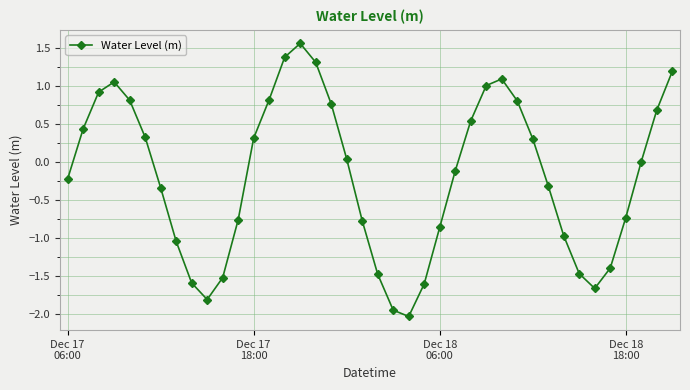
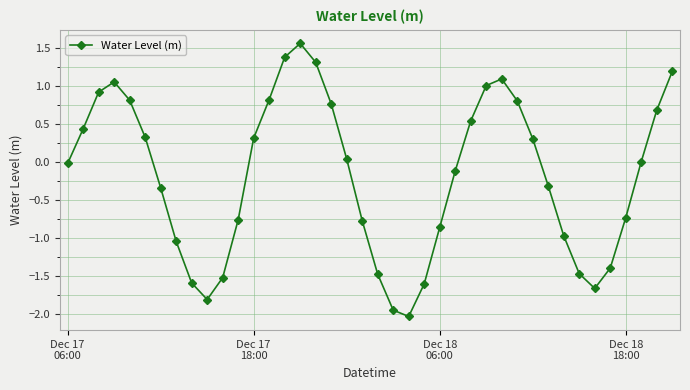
  {
-   "Dec 17 06:00": -0.2,
+   "Dec 17 06:00": 0.0,
    "Dec 17 18:00": 0.3,
    "Dec 18 06:00": -0.9,
    "Dec 18 18:00": -0.7
  }
